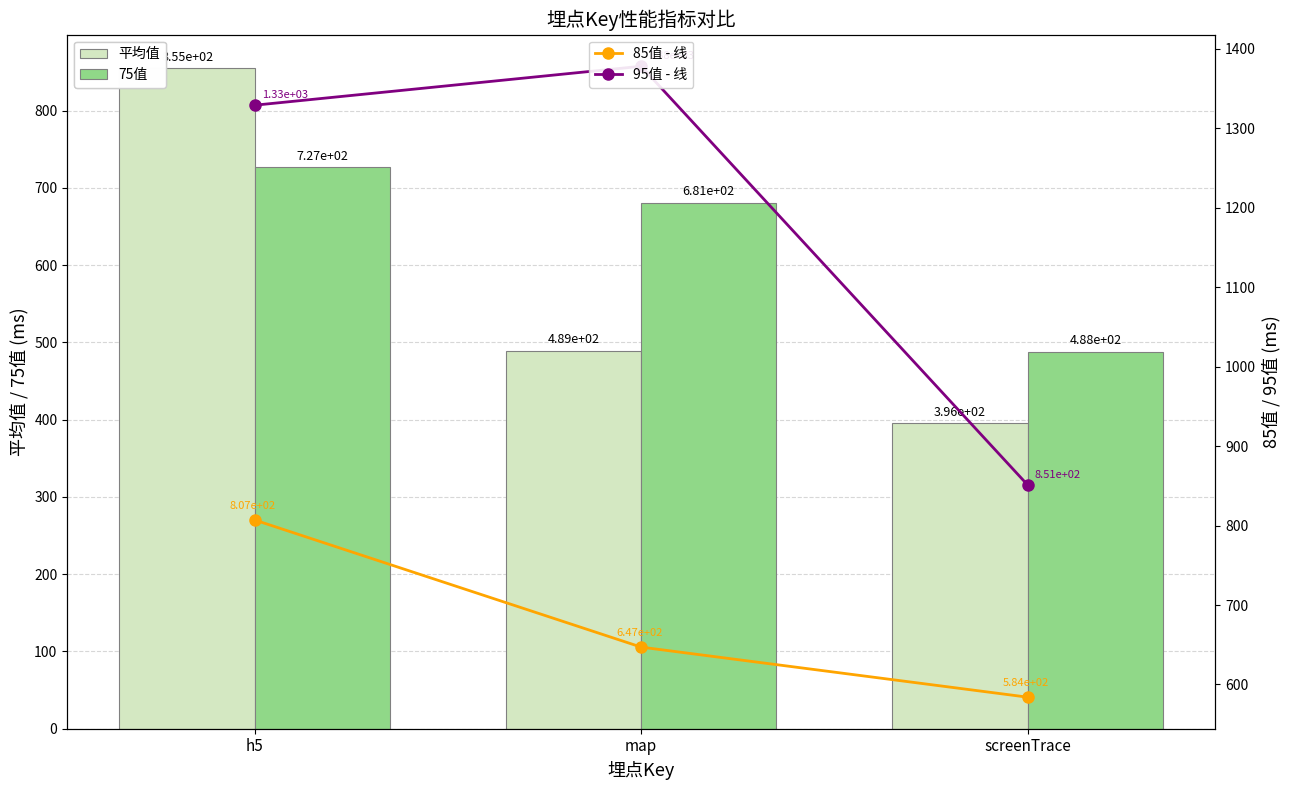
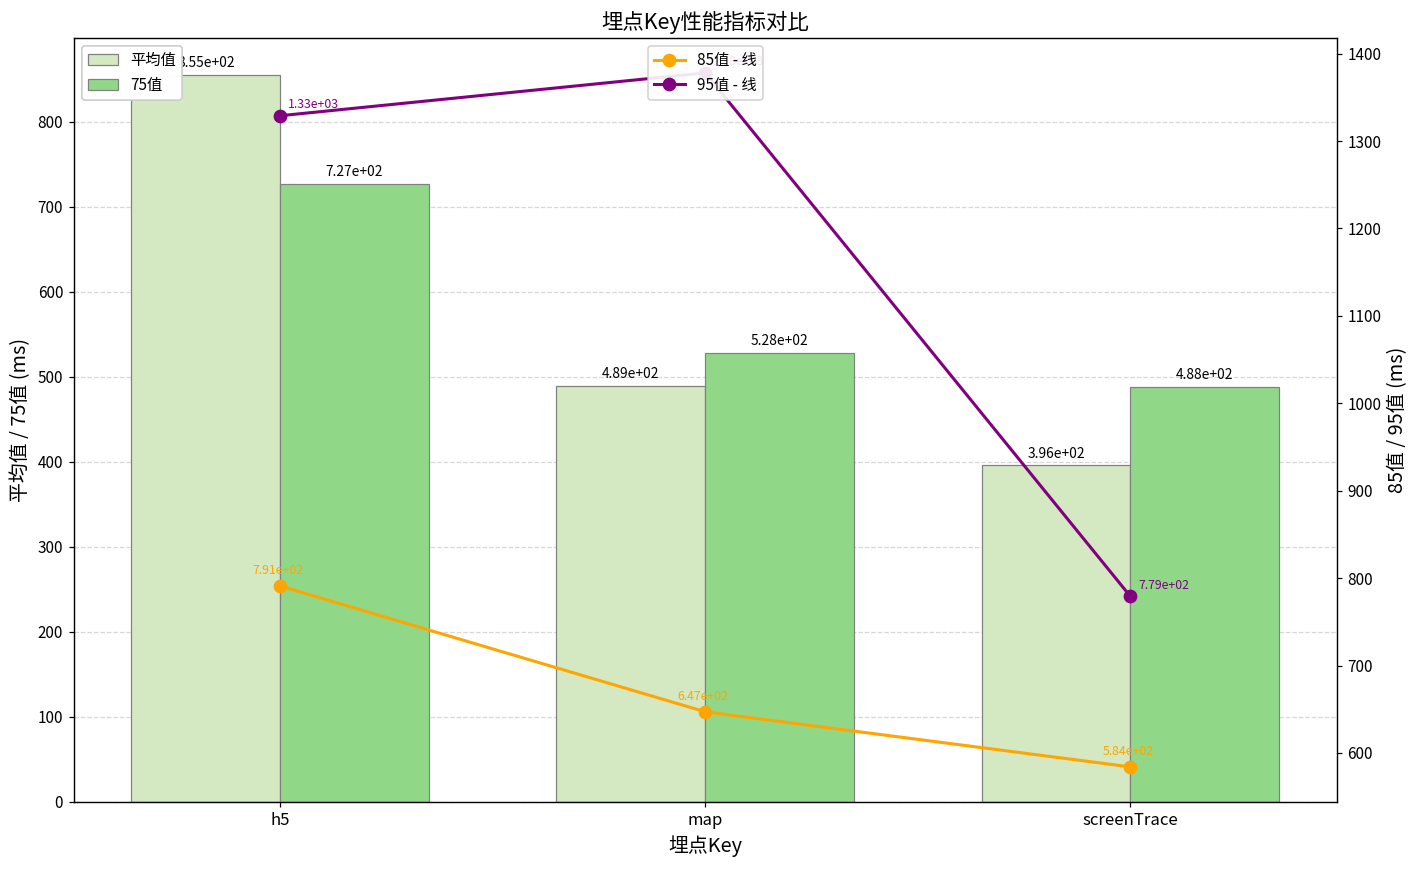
  {
    "平均值": {
      "map": "4.89e+02",
      "screenTrace": "3.96e+02"
    },
    "75值": {
      "h5": "7.27e+02",
-     "map": "6.81e+02",
+     "map": "5.28e+02",
      "screenTrace": "4.88e+02"
    },
    "85值 - 线": {
-     "h5": "8.07e+02",
+     "h5": "7.91e+02",
      "map": "6.47e+02",
      "screenTrace": "5.84e+02"
    },
    "95值 - 线": {
-     "screenTrace": "8.51e+02"
+     "screenTrace": "7.79e+02"
    }
  }
